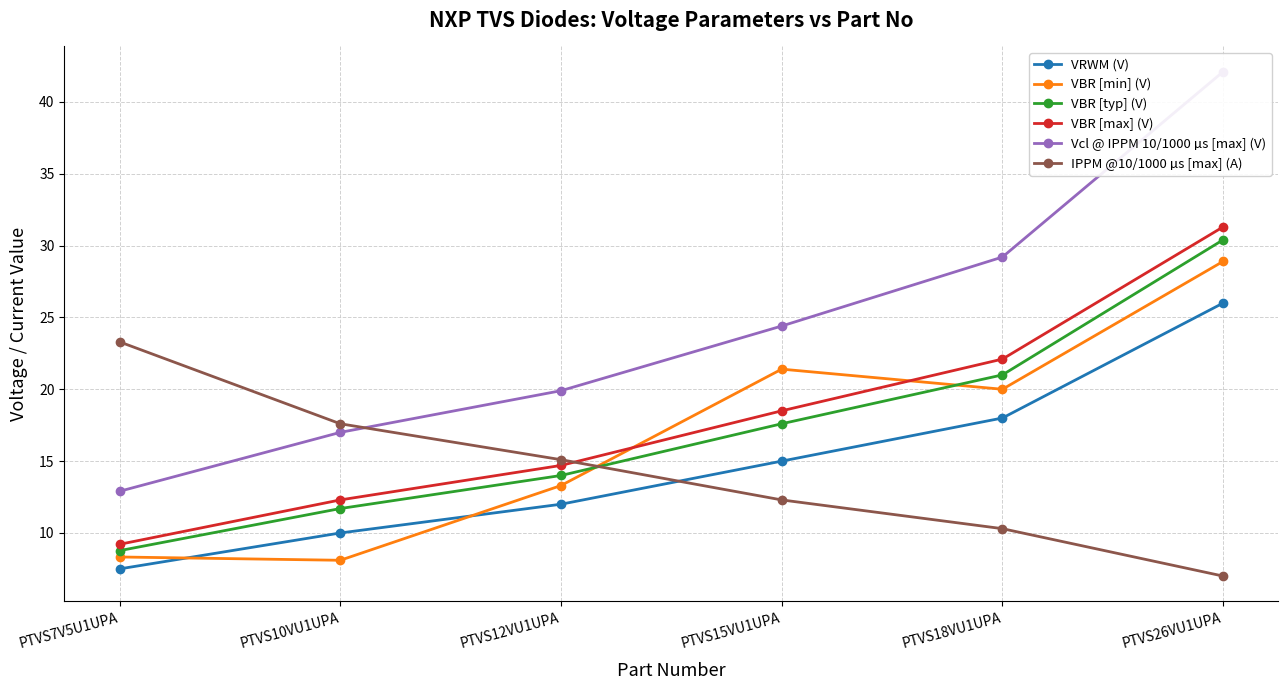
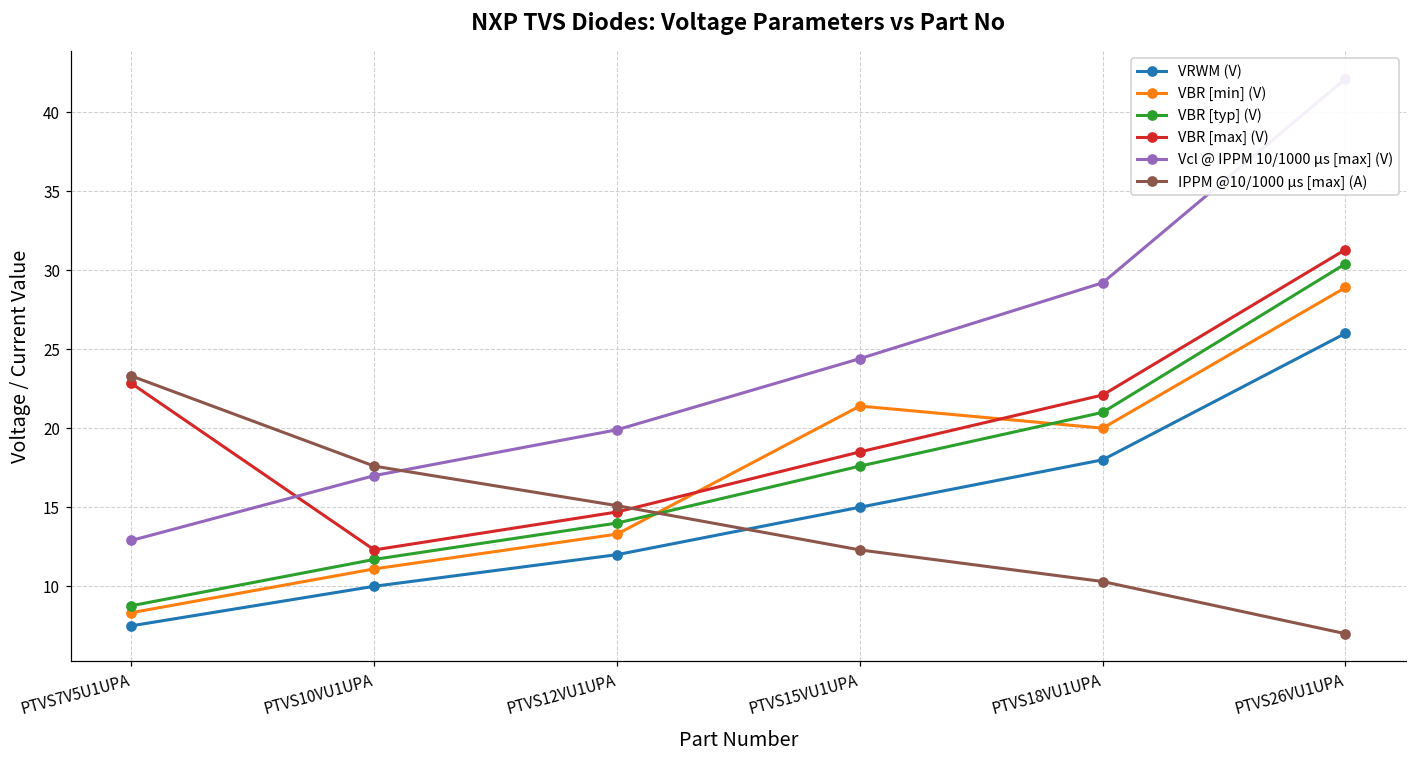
  {
    "VRWM (V)": {
      "PTVS7V5U1UPA": 7.5,
      "PTVS10VU1UPA": 10.0,
      "PTVS12VU1UPA": 12.0,
      "PTVS15VU1UPA": 15.0,
      "PTVS18VU1UPA": 18.0,
      "PTVS26VU1UPA": 26.0
    },
    "VBR [min] (V)": {
      "PTVS7V5U1UPA": 8.3,
-     "PTVS10VU1UPA": 8.1,
+     "PTVS10VU1UPA": 11.1,
      "PTVS12VU1UPA": 13.3,
      "PTVS15VU1UPA": 21.4,
      "PTVS18VU1UPA": 20.0,
      "PTVS26VU1UPA": 28.9
    },
    "VBR [typ] (V)": {
      "PTVS7V5U1UPA": 8.8,
      "PTVS10VU1UPA": 11.7,
      "PTVS12VU1UPA": 14.0,
      "PTVS15VU1UPA": 17.6,
      "PTVS18VU1UPA": 21.0,
      "PTVS26VU1UPA": 30.4
    },
    "VBR [max] (V)": {
-     "PTVS7V5U1UPA": 9.2,
+     "PTVS7V5U1UPA": 22.8,
      "PTVS10VU1UPA": 12.3,
      "PTVS12VU1UPA": 14.7,
      "PTVS15VU1UPA": 18.5,
      "PTVS18VU1UPA": 22.1,
      "PTVS26VU1UPA": 31.3
    },
    "Vcl @ IPPM 10/1000 µs [max] (V)": {
      "PTVS7V5U1UPA": 12.9,
      "PTVS10VU1UPA": 17.0,
      "PTVS12VU1UPA": 19.9,
      "PTVS15VU1UPA": 24.4,
      "PTVS18VU1UPA": 29.2
    },
    "IPPM @10/1000 µs [max] (A)": {
      "PTVS7V5U1UPA": 23.3,
      "PTVS10VU1UPA": 17.6,
      "PTVS12VU1UPA": 15.1,
      "PTVS15VU1UPA": 12.3,
      "PTVS18VU1UPA": 10.3,
      "PTVS26VU1UPA": 7.0
    }
  }
